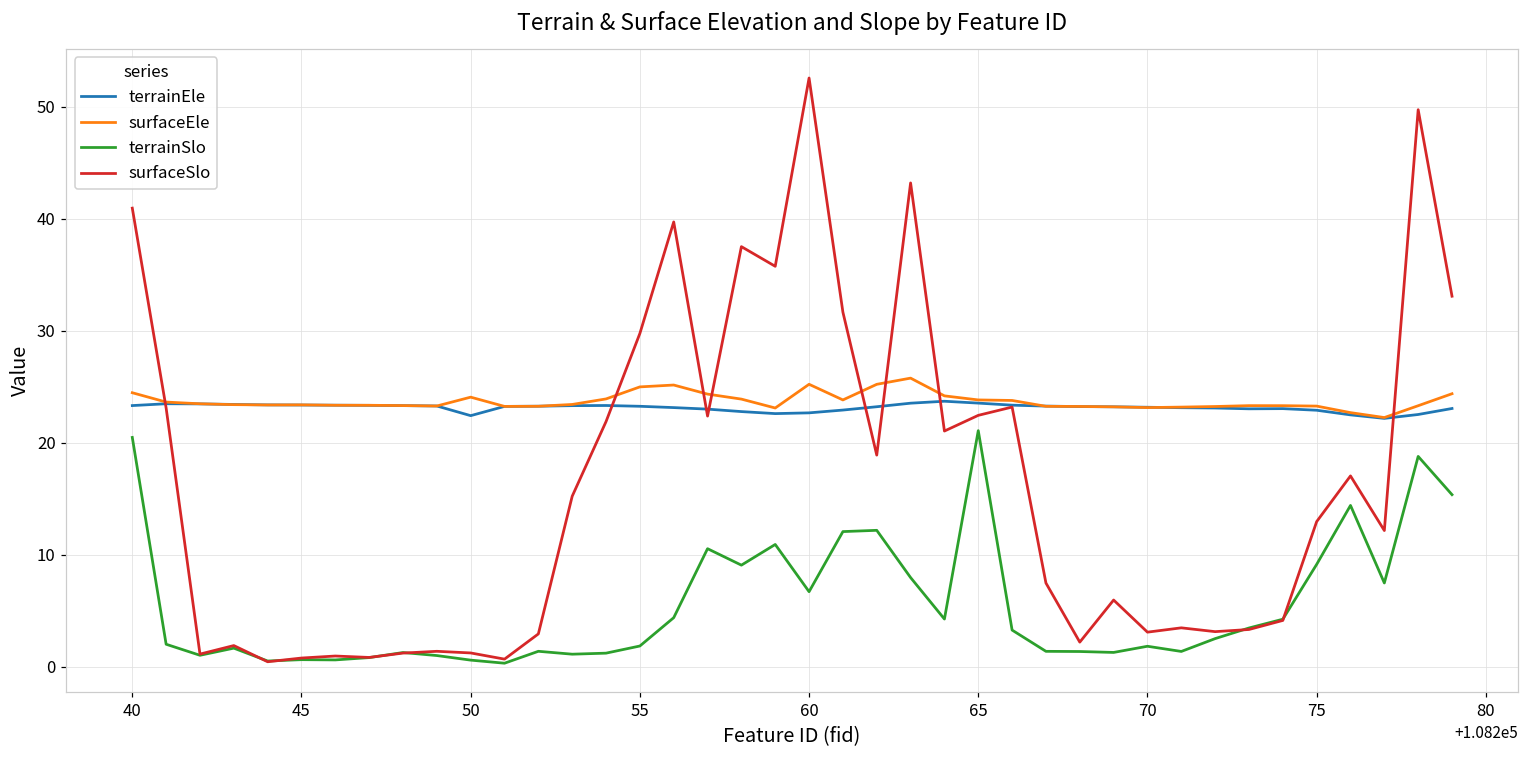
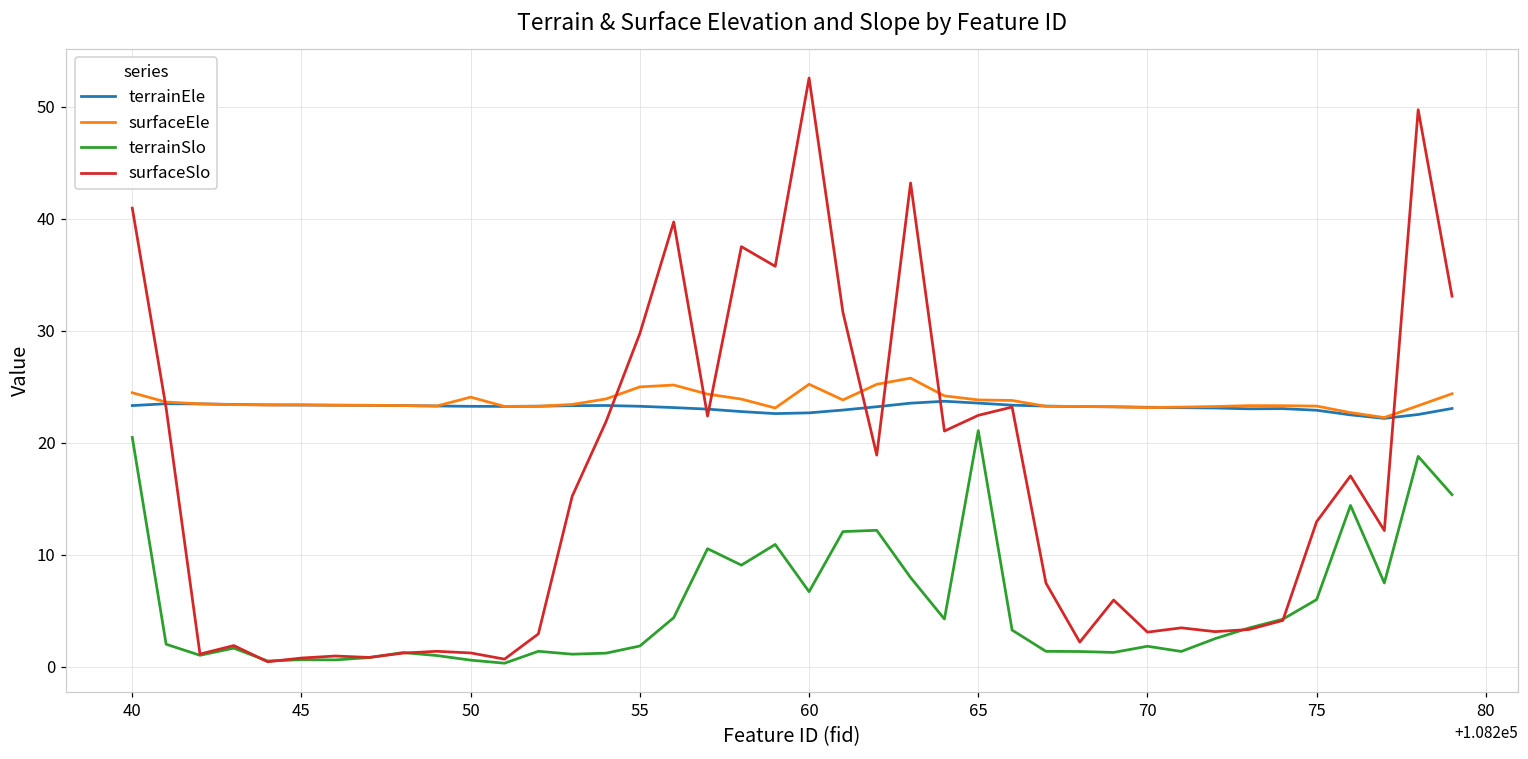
  {
    "terrainEle": {
      "40": 23.3,
-     "50": 22.4,
+     "50": 23.2,
      "55": 23.2,
      "60": 22.7,
      "65": 23.5,
      "75": 22.9
    },
    "surfaceEle": {
      "40": 24.5,
      "50": 24.1,
      "55": 25.0,
      "60": 25.2,
      "65": 23.8,
      "75": 23.3
    },
    "terrainSlo": {
      "40": 20.5,
      "50": 0.6,
      "55": 1.8,
      "60": 6.7,
      "65": 21.1,
      "70": 1.8,
-     "75": 9.1
+     "75": 6.0
    },
    "surfaceSlo": {
      "40": 40.9,
      "50": 1.2,
      "55": 29.7,
      "60": 52.5,
      "65": 22.4,
      "70": 3.1,
      "75": 13.0
    }
  }
